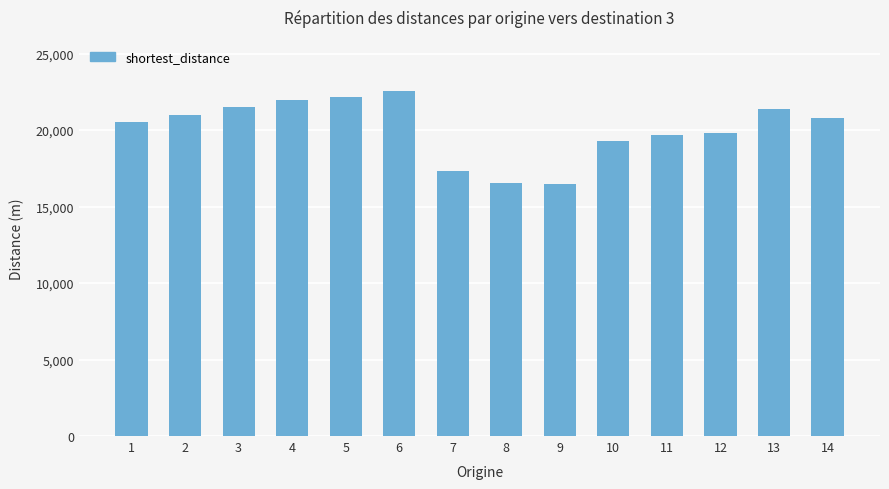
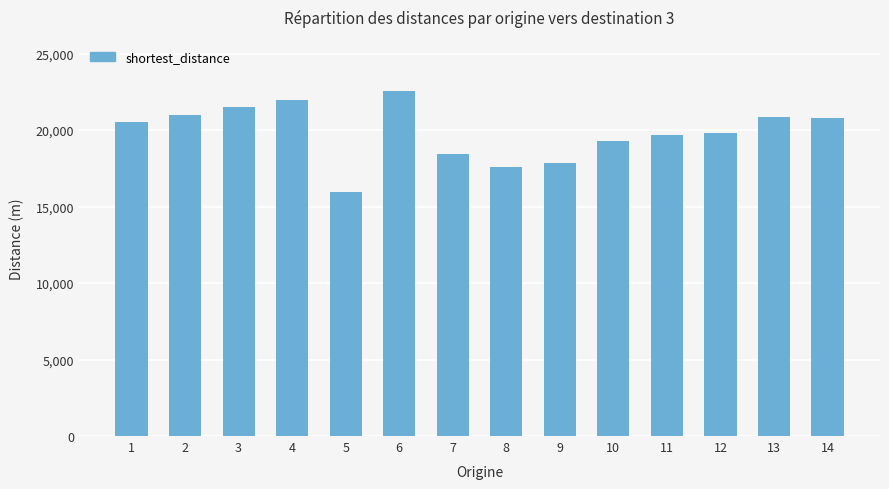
  {
    "1": "20,500",
    "2": "21,000",
    "3": "21,500",
    "4": "22,000",
-   "5": "22,200",
+   "5": "16,000",
    "6": "22,500",
-   "7": "17,300",
-   "8": "16,500",
-   "9": "16,500",
+   "7": "18,500",
+   "8": "17,600",
+   "9": "17,900",
    "10": "19,300",
    "11": "19,700",
    "12": "19,800",
-   "13": "21,400",
+   "13": "20,800",
    "14": "20,800"
  }
